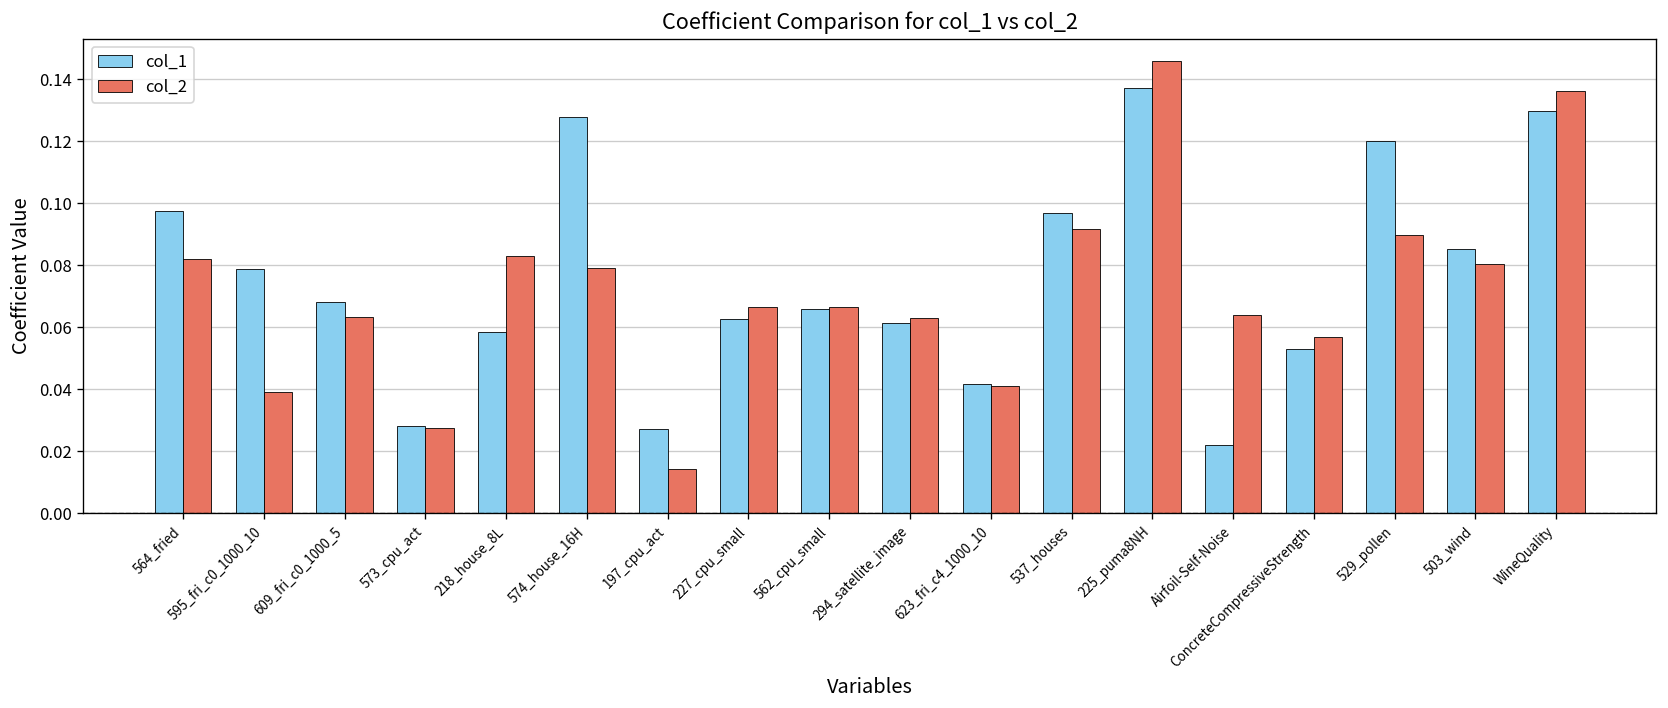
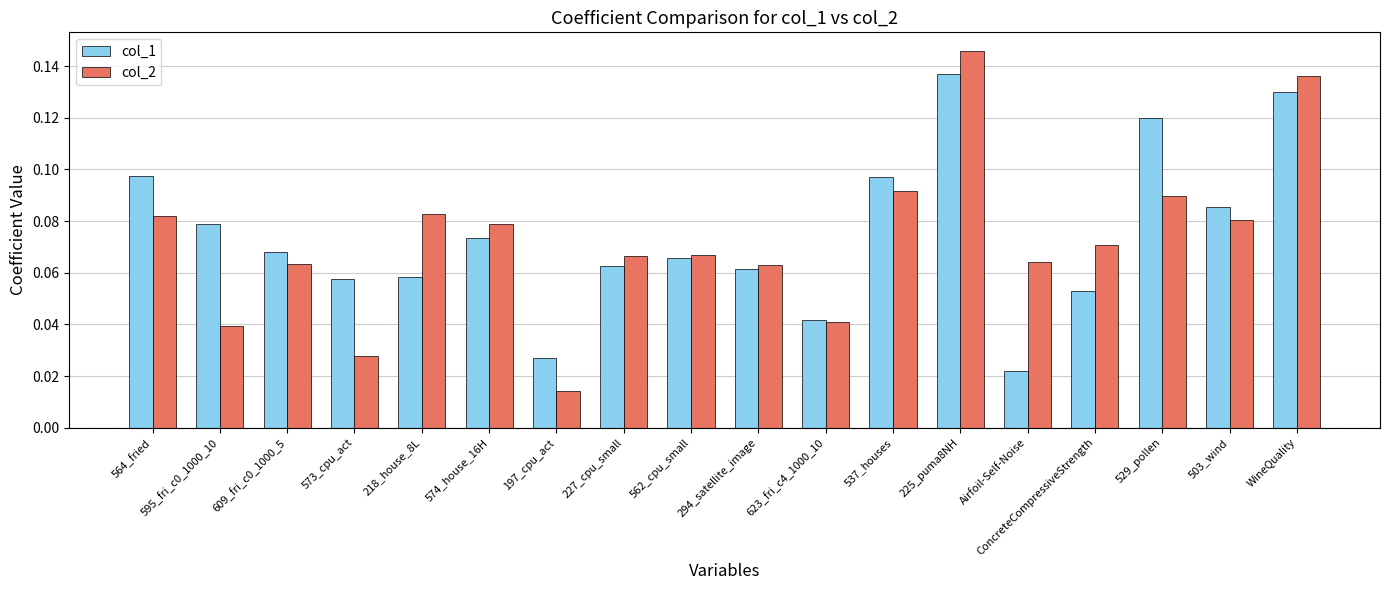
  {
    "col_1": {
      "564_fried": 0.098,
      "595_fri_c0_1000_10": 0.079,
      "609_fri_c0_1000_5": 0.068,
-     "573_cpu_act": 0.028,
+     "573_cpu_act": 0.058,
      "218_house_8L": 0.058,
-     "574_house_16H": 0.128,
+     "574_house_16H": 0.074,
      "197_cpu_act": 0.027,
      "227_cpu_small": 0.063,
      "562_cpu_small": 0.066,
      "294_satellite_image": 0.061,
      "623_fri_c4_1000_10": 0.042,
      "537_houses": 0.097,
      "225_puma8NH": 0.137,
      "Airfoil-Self-Noise": 0.022,
      "ConcreteCompressiveStrength": 0.053,
      "529_pollen": 0.120,
      "503_wind": 0.085,
      "WineQuality": 0.130
    },
    "col_2": {
      "564_fried": 0.082,
      "595_fri_c0_1000_10": 0.039,
      "609_fri_c0_1000_5": 0.063,
      "573_cpu_act": 0.028,
      "218_house_8L": 0.083,
      "574_house_16H": 0.079,
      "197_cpu_act": 0.014,
      "227_cpu_small": 0.067,
      "562_cpu_small": 0.067,
      "294_satellite_image": 0.063,
      "623_fri_c4_1000_10": 0.041,
      "537_houses": 0.092,
      "225_puma8NH": 0.146,
      "Airfoil-Self-Noise": 0.064,
-     "ConcreteCompressiveStrength": 0.057,
+     "ConcreteCompressiveStrength": 0.071,
      "529_pollen": 0.090,
      "503_wind": 0.080,
      "WineQuality": 0.136
    }
  }
